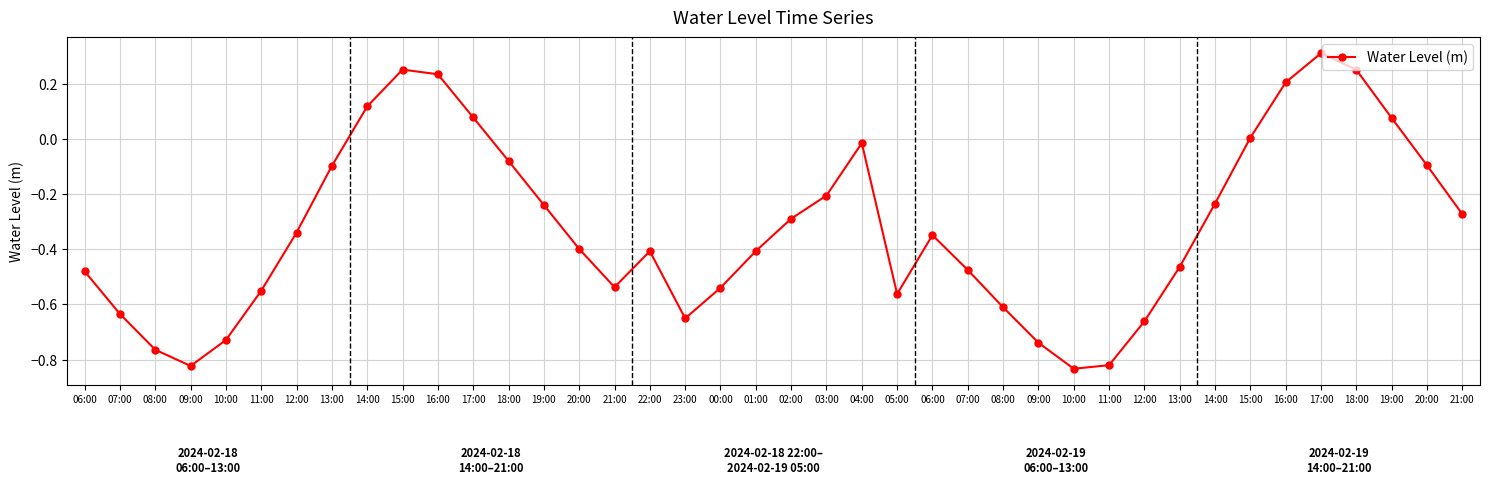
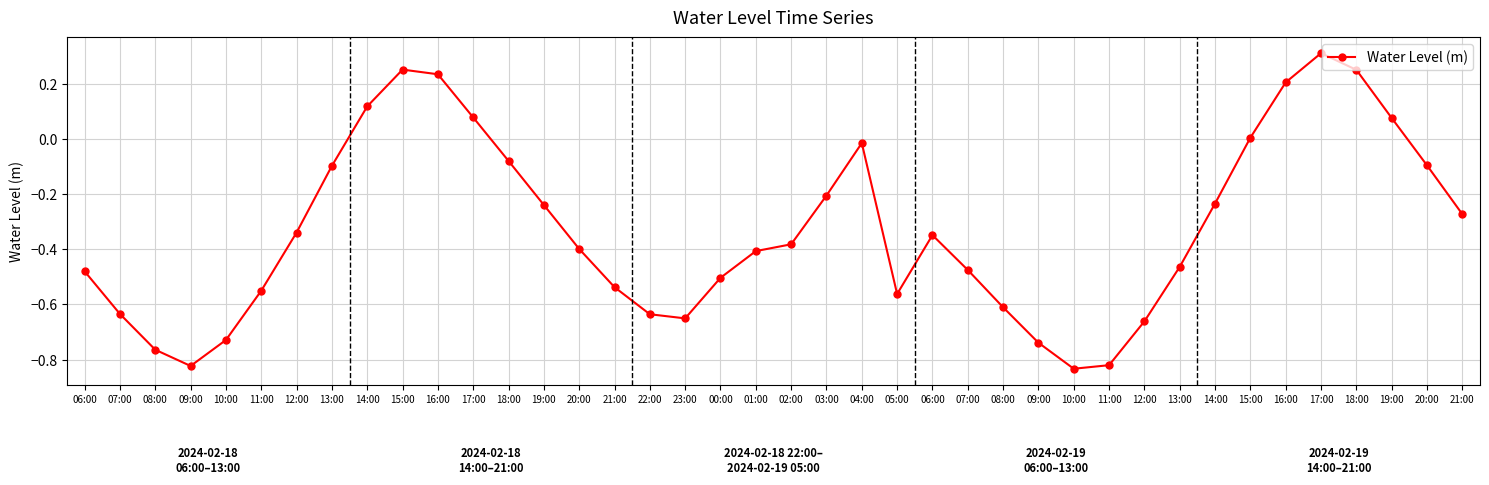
  {
-   "22:00": -0.41,
+   "22:00": -0.64,
    "23:00": -0.65,
-   "00:00": -0.54,
+   "00:00": -0.50,
    "01:00": -0.41,
-   "02:00": -0.29,
+   "02:00": -0.38,
    "03:00": -0.21,
    "04:00": -0.02,
    "05:00": -0.56
  }
